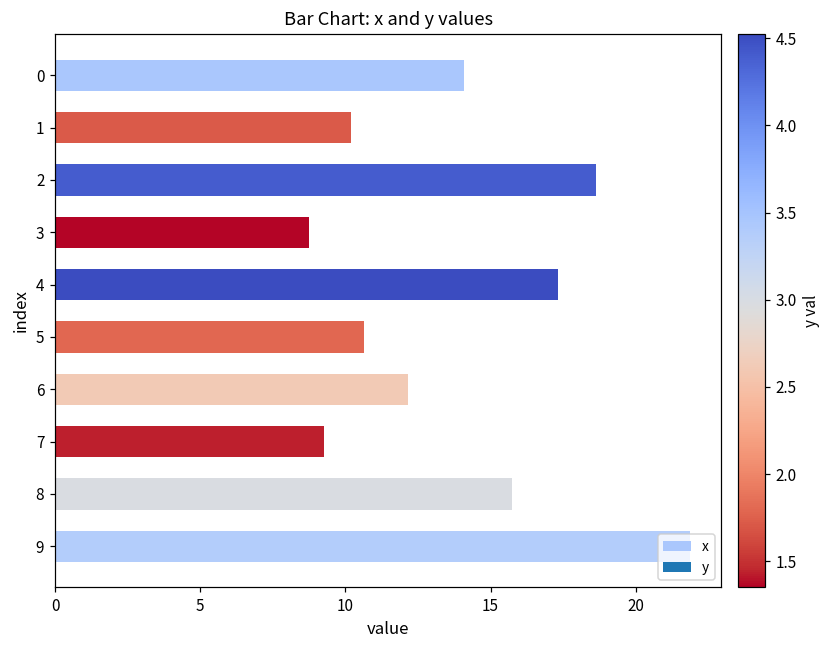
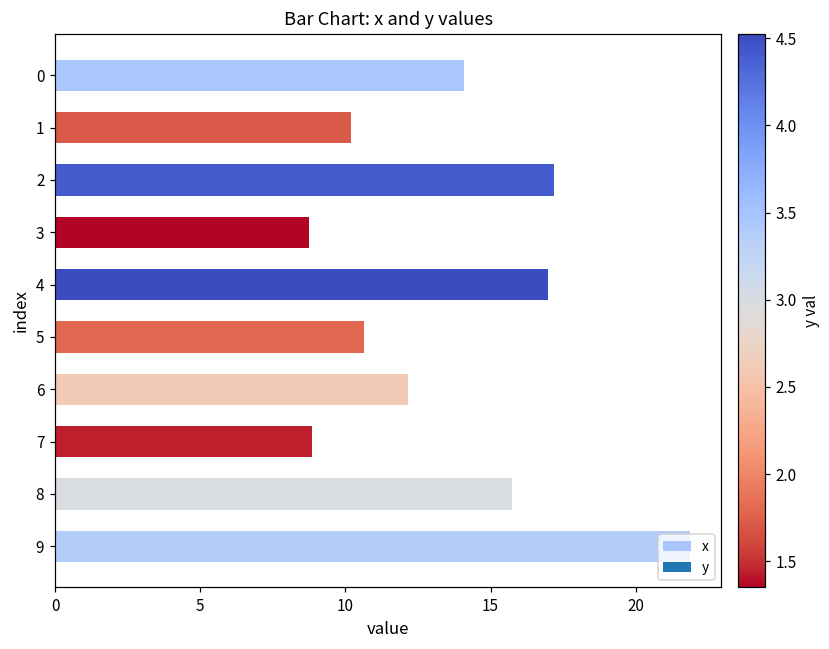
  {
    "0": 14.1,
    "1": 10.2,
-   "2": 18.6,
+   "2": 17.2,
    "3": 8.7,
-   "4": 17.3,
+   "4": 17.0,
    "5": 10.7,
    "6": 12.2,
-   "7": 9.3,
+   "7": 8.8,
    "8": 15.7
  }
